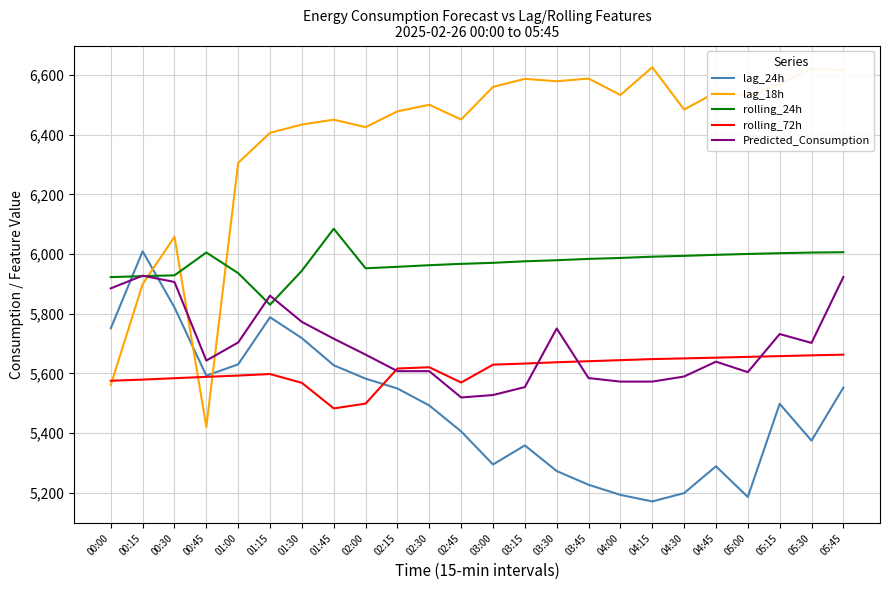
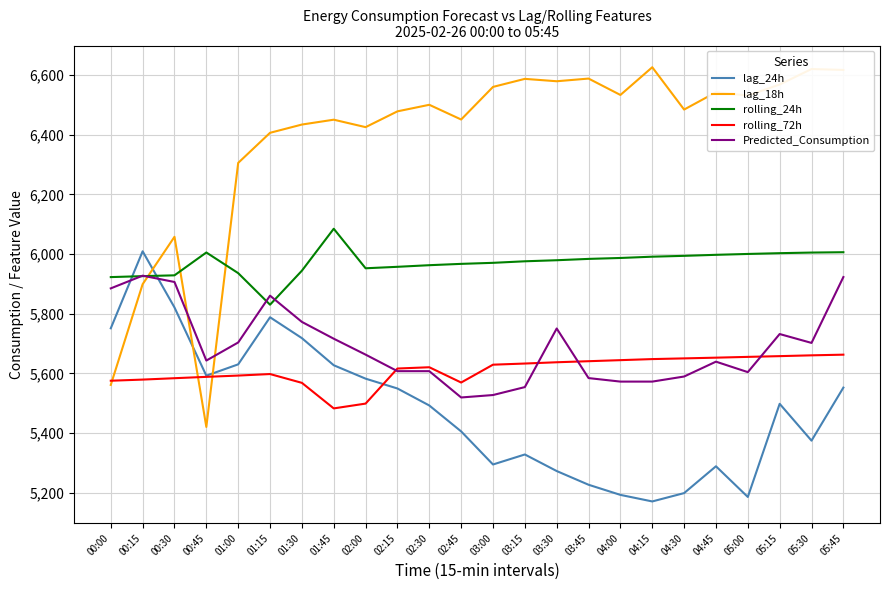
  {
    "lag_24h": {
      "00:00": "5,750",
      "00:15": "6,010",
      "00:30": "5,820",
      "01:00": "5,630",
      "01:15": "5,790",
      "01:30": "5,720",
      "01:45": "5,630",
      "02:00": "5,580",
      "02:15": "5,550",
      "02:30": "5,490",
      "02:45": "5,410",
      "03:00": "5,290",
-     "03:15": "5,360",
+     "03:15": "5,330",
      "03:30": "5,270",
      "03:45": "5,230",
      "04:00": "5,190",
      "04:15": "5,170",
      "04:30": "5,200",
      "04:45": "5,290",
      "05:00": "5,190",
      "05:15": "5,500",
      "05:30": "5,370",
      "05:45": "5,550"
    },
    "lag_18h": {
      "00:00": "5,560",
      "00:15": "5,900",
      "00:30": "6,060",
      "00:45": "5,420",
      "01:00": "6,310",
      "01:15": "6,410",
      "01:30": "6,430",
      "01:45": "6,450",
      "02:00": "6,430",
      "02:15": "6,480",
      "02:30": "6,500",
      "02:45": "6,450",
      "03:00": "6,560",
      "03:15": "6,590",
      "03:30": "6,580",
      "03:45": "6,590",
      "04:00": "6,530",
      "04:15": "6,630",
      "04:30": "6,490"
    },
    "rolling_24h": {
      "00:00": "5,920",
      "00:30": "5,930",
      "00:45": "6,010",
      "01:00": "5,940",
      "01:15": "5,830",
      "01:30": "5,940",
      "01:45": "6,090",
      "02:00": "5,950",
      "02:15": "5,960",
      "02:30": "5,960",
      "02:45": "5,970",
      "03:00": "5,970",
      "03:15": "5,980",
      "03:30": "5,980",
      "03:45": "5,980",
      "04:00": "5,990",
      "04:15": "5,990",
      "04:30": "5,990",
      "04:45": "6,000",
      "05:00": "6,000",
      "05:15": "6,000",
      "05:30": "6,010",
      "05:45": "6,010"
    },
    "rolling_72h": {
      "00:00": "5,580",
      "00:15": "5,580",
      "00:30": "5,580",
      "01:00": "5,590",
      "01:15": "5,600",
      "01:30": "5,570",
      "01:45": "5,480",
      "02:00": "5,500",
      "02:15": "5,620",
      "02:30": "5,620",
      "02:45": "5,570",
      "03:00": "5,630",
      "03:15": "5,630",
      "03:30": "5,640",
      "03:45": "5,640",
      "04:00": "5,640",
      "04:15": "5,650",
      "04:30": "5,650",
      "04:45": "5,650",
      "05:00": "5,660",
      "05:15": "5,660",
      "05:30": "5,660",
      "05:45": "5,660"
    },
    "Predicted_Consumption": {
      "00:00": "5,880",
      "00:30": "5,910",
      "00:45": "5,640",
      "01:00": "5,700",
      "01:15": "5,860",
      "01:30": "5,770",
      "01:45": "5,720",
      "02:00": "5,660",
      "02:15": "5,610",
      "02:30": "5,610",
      "02:45": "5,520",
      "03:00": "5,530",
      "03:15": "5,550",
      "03:30": "5,750",
      "03:45": "5,580",
      "04:00": "5,570",
      "04:15": "5,570",
      "04:30": "5,590",
      "04:45": "5,640",
      "05:00": "5,600",
      "05:15": "5,730",
      "05:30": "5,700",
      "05:45": "5,920"
    }
  }
